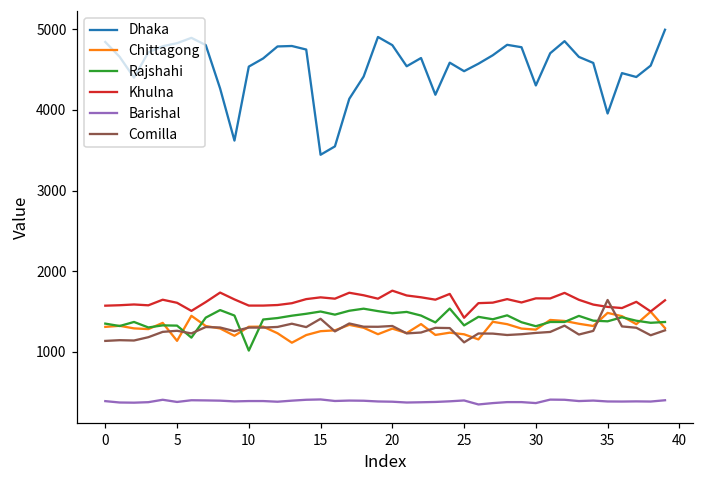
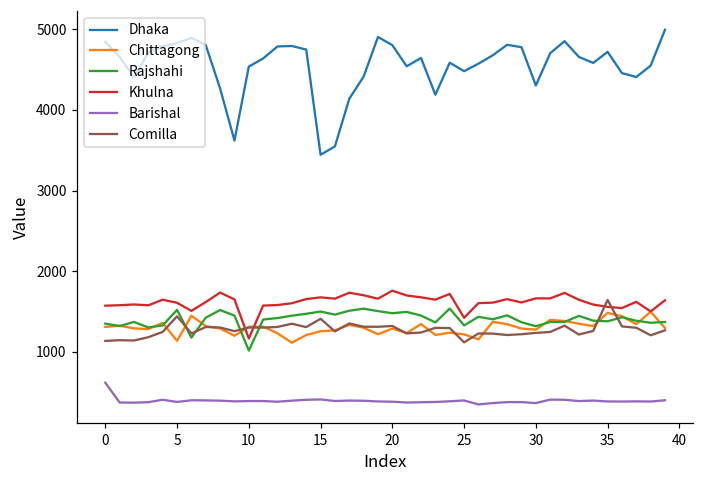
  {
    "Dhaka": {
      "10": 4500,
      "15": 3400,
      "20": 4800,
      "25": 4500,
      "30": 4300,
-     "35": 4000
+     "35": 4700
    },
    "Chittagong": {
      "0": 1300,
      "5": 1100,
      "15": 1300,
      "25": 1200,
      "30": 1300,
      "35": 1500
    },
    "Rajshahi": {
      "0": 1400,
-     "5": 1300,
+     "5": 1500,
      "10": 1000,
      "15": 1500,
      "20": 1500,
      "25": 1300,
      "30": 1300,
      "35": 1400
    },
    "Khulna": {
      "0": 1600,
      "5": 1600,
-     "10": 1600,
+     "10": 1200,
      "15": 1700,
      "20": 1800,
      "25": 1400,
      "30": 1700,
      "35": 1600
    },
    "Barishal": {
-     "0": 400,
+     "0": 600,
      "5": 400,
      "10": 400,
      "15": 400,
      "20": 400,
      "25": 400,
      "30": 400,
      "35": 400
    },
    "Comilla": {
      "0": 1100,
-     "5": 1300,
+     "5": 1400,
      "15": 1400,
      "25": 1100,
      "30": 1200,
      "35": 1600
    }
  }
